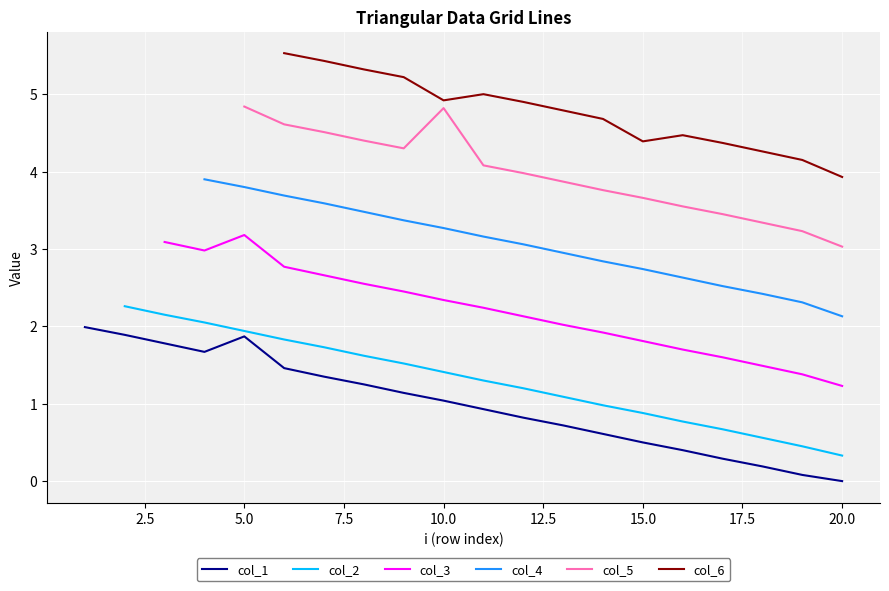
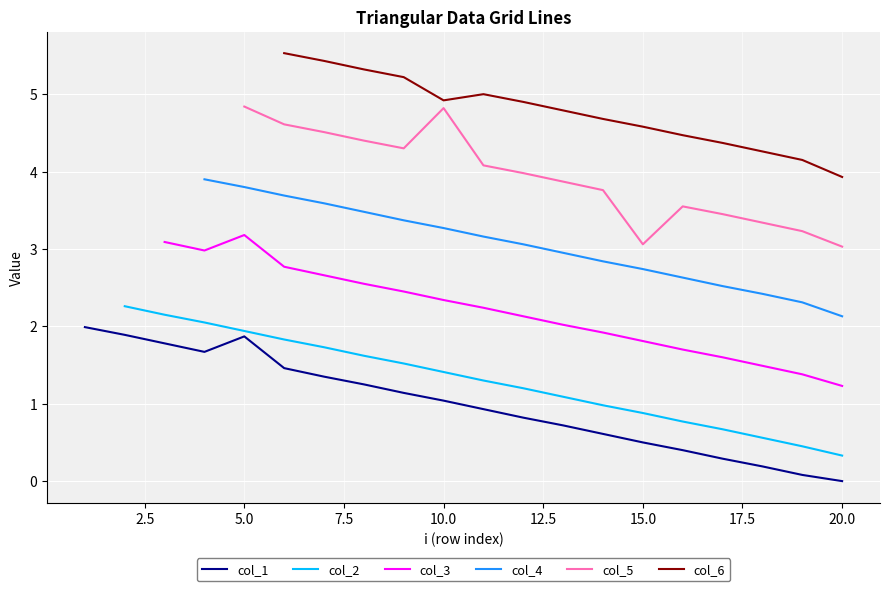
  {
    "col_1": {
      "5.0": 1.9,
      "10.0": 1.0,
      "15.0": 0.5,
      "20.0": 0.0
    },
    "col_3": {
      "5.0": 3.2,
      "10.0": 2.3,
      "15.0": 1.8,
      "20.0": 1.2
    },
    "col_5": {
      "5.0": 4.8,
      "10.0": 4.8,
-     "15.0": 3.7,
+     "15.0": 3.1,
      "20.0": 3.0
    },
    "col_6": {
      "10.0": 4.9,
-     "15.0": 4.4,
+     "15.0": 4.6,
      "20.0": 3.9
    }
  }
